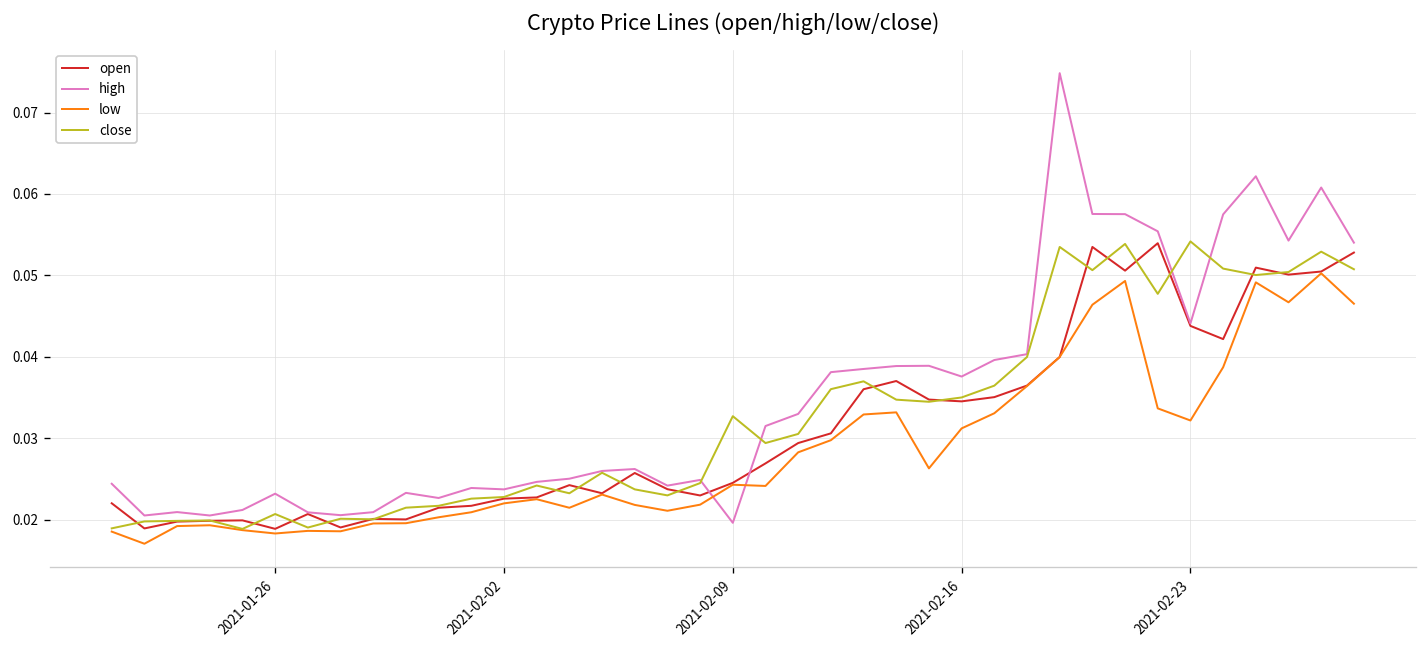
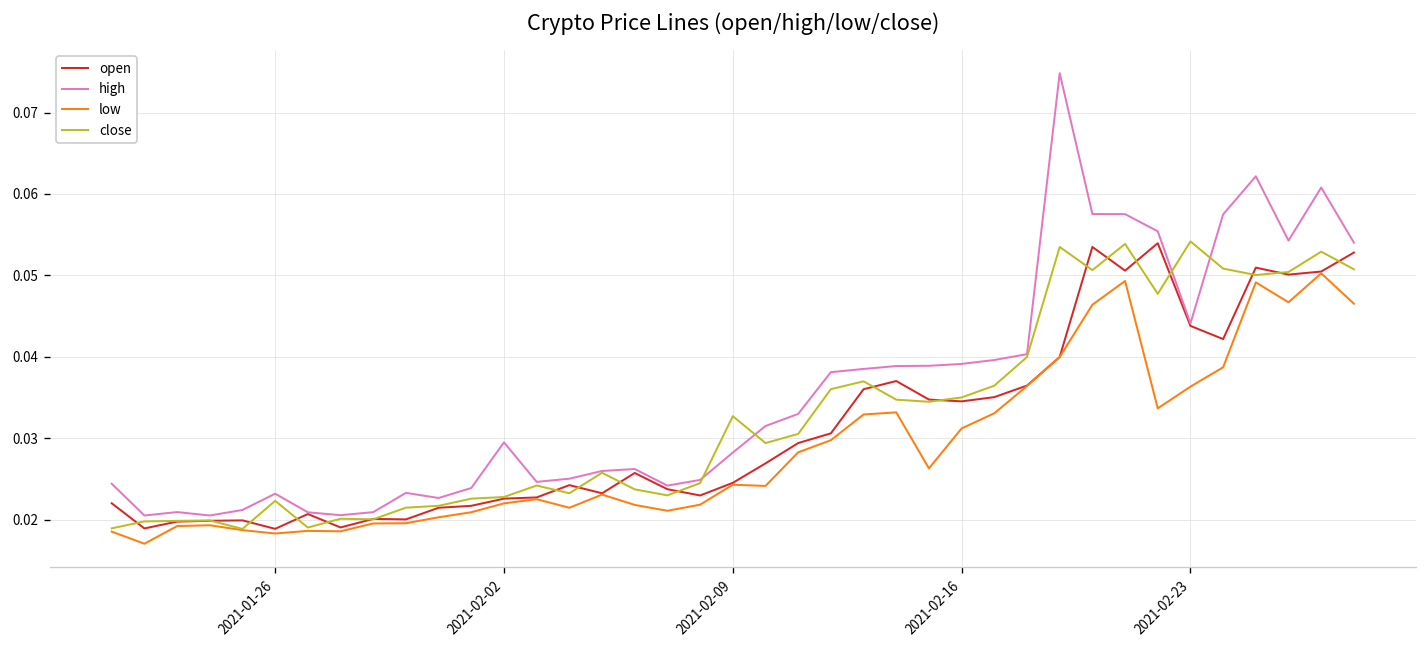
  {
    "open": {
      "2021-01-26": 0.019,
      "2021-02-16": 0.035
    },
    "high": {
      "2021-01-26": 0.023,
-     "2021-02-02": 0.024,
-     "2021-02-09": 0.020,
-     "2021-02-16": 0.038
+     "2021-02-02": 0.029,
+     "2021-02-09": 0.028,
+     "2021-02-16": 0.039
    },
    "low": {
      "2021-01-26": 0.018,
      "2021-02-02": 0.022,
      "2021-02-16": 0.031,
-     "2021-02-23": 0.032
+     "2021-02-23": 0.036
    },
    "close": {
-     "2021-01-26": 0.021,
+     "2021-01-26": 0.022,
      "2021-02-09": 0.033,
      "2021-02-16": 0.035,
      "2021-02-23": 0.054
    }
  }
